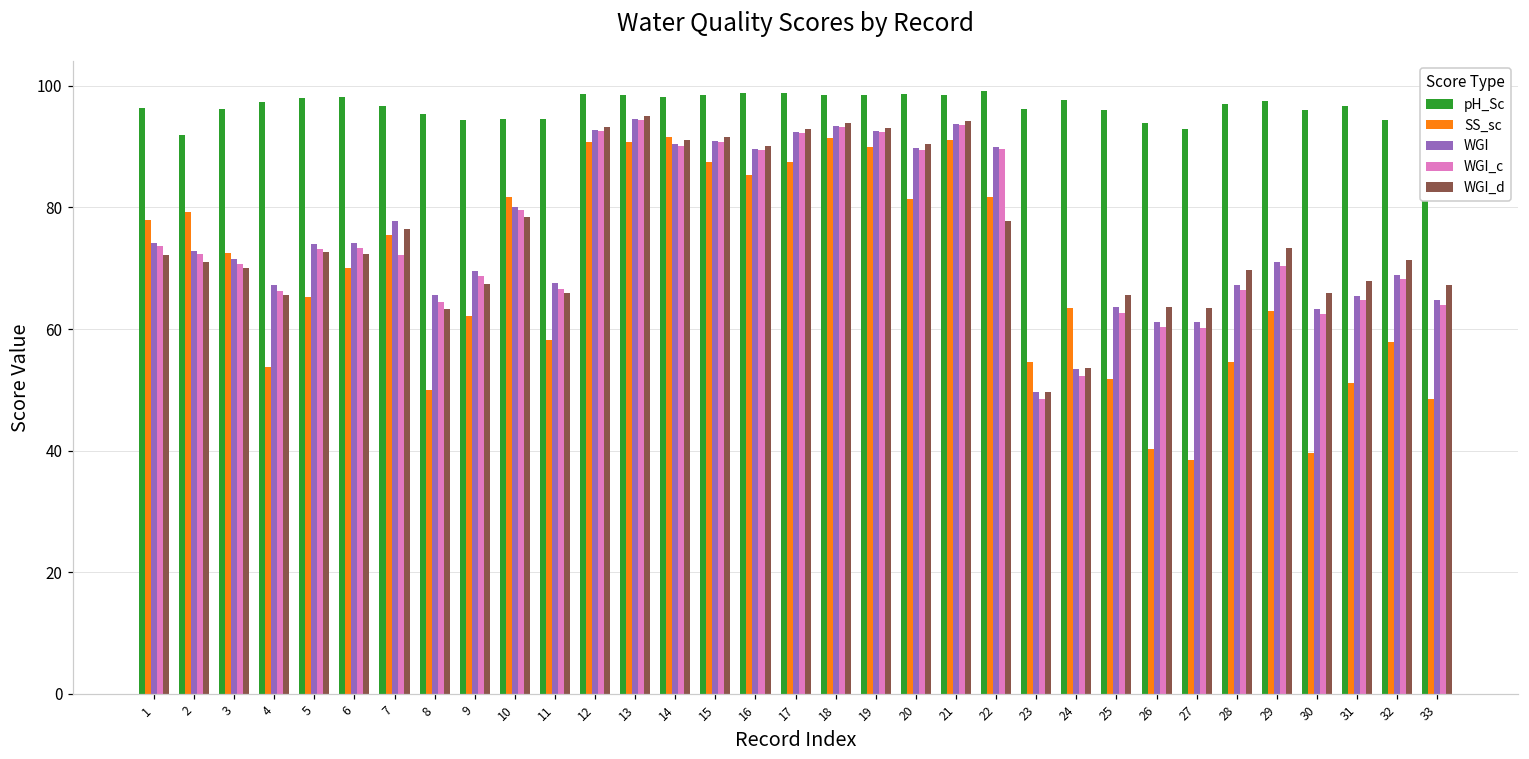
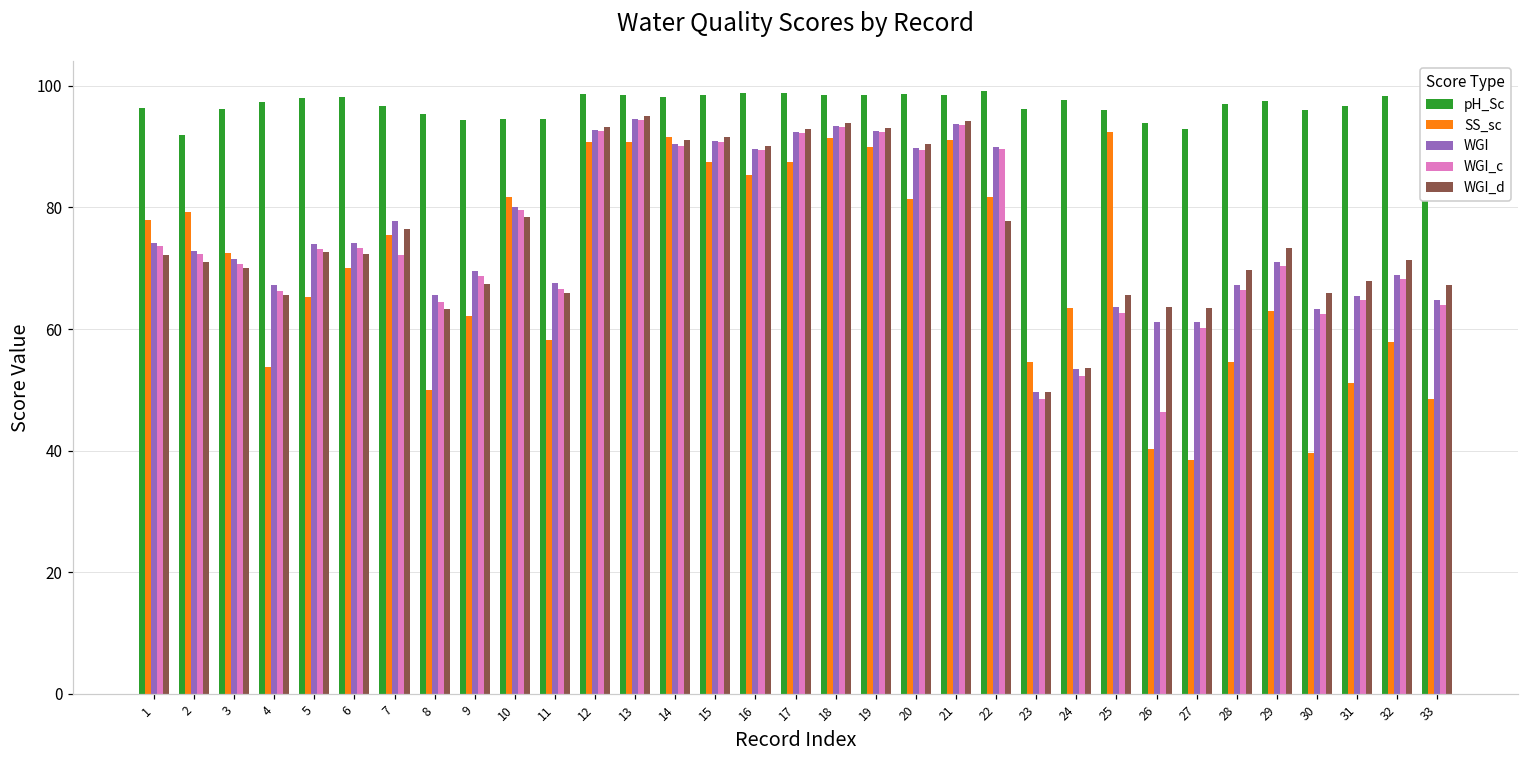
  {
    "pH_Sc": {
      "1": 96,
      "2": 92,
      "3": 96,
      "4": 97,
      "5": 98,
      "6": 98,
      "7": 97,
      "8": 95,
      "9": 94,
      "10": 95,
      "11": 95,
      "12": 99,
      "13": 99,
      "14": 98,
      "15": 98,
      "16": 99,
      "17": 99,
      "18": 98,
      "19": 98,
      "20": 99,
      "21": 99,
      "22": 99,
      "23": 96,
      "24": 98,
      "25": 96,
      "26": 94,
      "27": 93,
      "28": 97,
      "29": 98,
      "30": 96,
      "31": 97,
-     "32": 94
+     "32": 98
    },
    "SS_sc": {
      "1": 78,
      "2": 79,
      "3": 73,
      "4": 54,
      "5": 65,
      "6": 70,
      "7": 75,
      "8": 50,
      "9": 62,
      "10": 82,
      "11": 58,
      "12": 91,
      "13": 91,
      "14": 92,
      "15": 87,
      "16": 85,
      "17": 87,
      "18": 91,
      "19": 90,
      "20": 81,
      "21": 91,
      "22": 82,
      "23": 55,
      "24": 63,
-     "25": 52,
+     "25": 92,
      "26": 40,
      "27": 39,
      "28": 55,
      "29": 63,
      "30": 40,
      "31": 51,
      "32": 58,
      "33": 49
    },
    "WGI": {
      "1": 74,
      "2": 73,
      "3": 71,
      "4": 67,
      "5": 74,
      "6": 74,
      "7": 78,
      "8": 66,
      "9": 70,
      "10": 80,
      "11": 68,
      "12": 93,
      "13": 95,
      "14": 90,
      "15": 91,
      "16": 90,
      "17": 92,
      "18": 93,
      "19": 93,
      "20": 90,
      "21": 94,
      "22": 90,
      "23": 50,
      "24": 53,
      "25": 64,
      "26": 61,
      "27": 61,
      "28": 67,
      "29": 71,
      "30": 63,
      "31": 65,
      "32": 69,
      "33": 65
    },
    "WGI_c": {
      "1": 74,
      "2": 72,
      "3": 71,
      "4": 66,
      "5": 73,
      "6": 73,
      "7": 72,
      "8": 65,
      "9": 69,
      "10": 80,
      "11": 67,
      "12": 93,
      "13": 94,
      "14": 90,
      "15": 91,
      "16": 89,
      "17": 92,
      "18": 93,
      "19": 92,
      "20": 89,
      "21": 94,
      "22": 90,
      "23": 48,
      "24": 52,
      "25": 63,
-     "26": 60,
+     "26": 46,
      "27": 60,
      "28": 66,
      "29": 70,
      "30": 62,
      "31": 65,
      "32": 68,
      "33": 64
    },
    "WGI_d": {
      "1": 72,
      "2": 71,
      "3": 70,
      "4": 66,
      "5": 73,
      "6": 72,
      "7": 76,
      "8": 63,
      "9": 67,
      "10": 78,
      "11": 66,
      "12": 93,
      "13": 95,
      "14": 91,
      "15": 92,
      "16": 90,
      "17": 93,
      "18": 94,
      "19": 93,
      "20": 90,
      "21": 94,
      "22": 78,
      "23": 50,
      "24": 54,
      "25": 66,
      "26": 64,
      "27": 64,
      "28": 70,
      "29": 73,
      "30": 66,
      "31": 68,
      "32": 71,
      "33": 67
    }
  }
